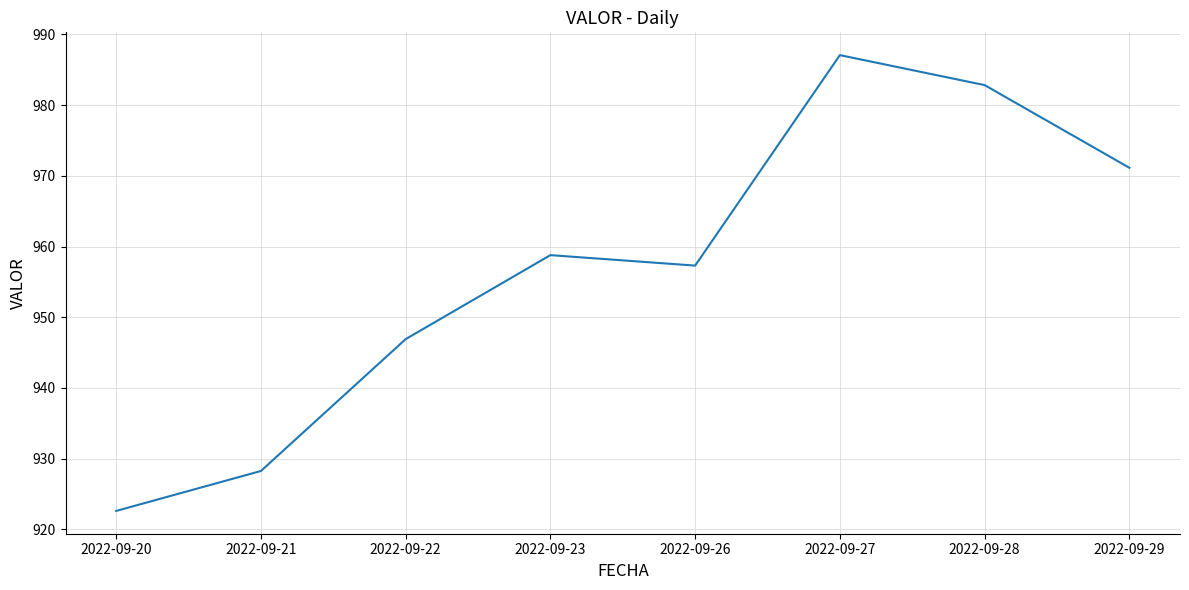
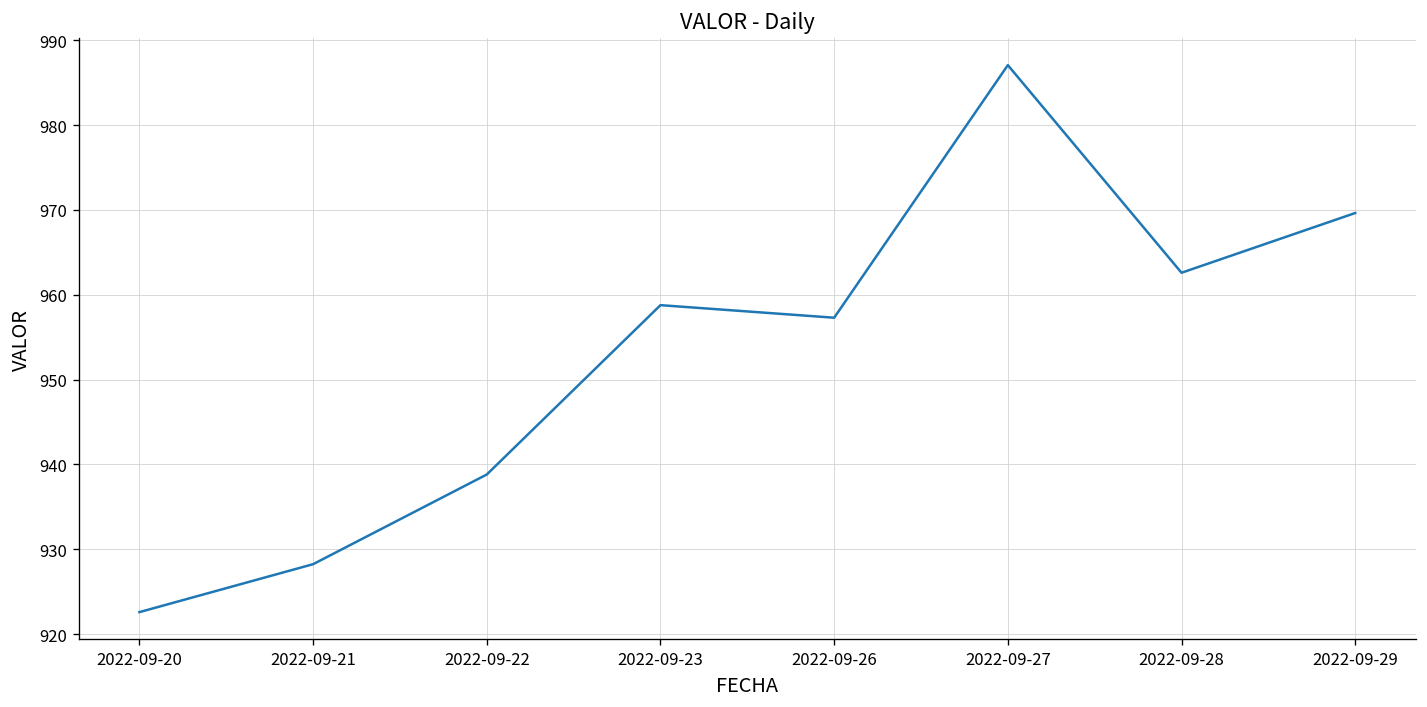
  {
    "2022-09-20": 923,
    "2022-09-21": 928,
-   "2022-09-22": 947,
+   "2022-09-22": 939,
    "2022-09-23": 959,
    "2022-09-26": 957,
    "2022-09-27": 987,
-   "2022-09-28": 983,
-   "2022-09-29": 971
+   "2022-09-28": 963,
+   "2022-09-29": 970
  }
